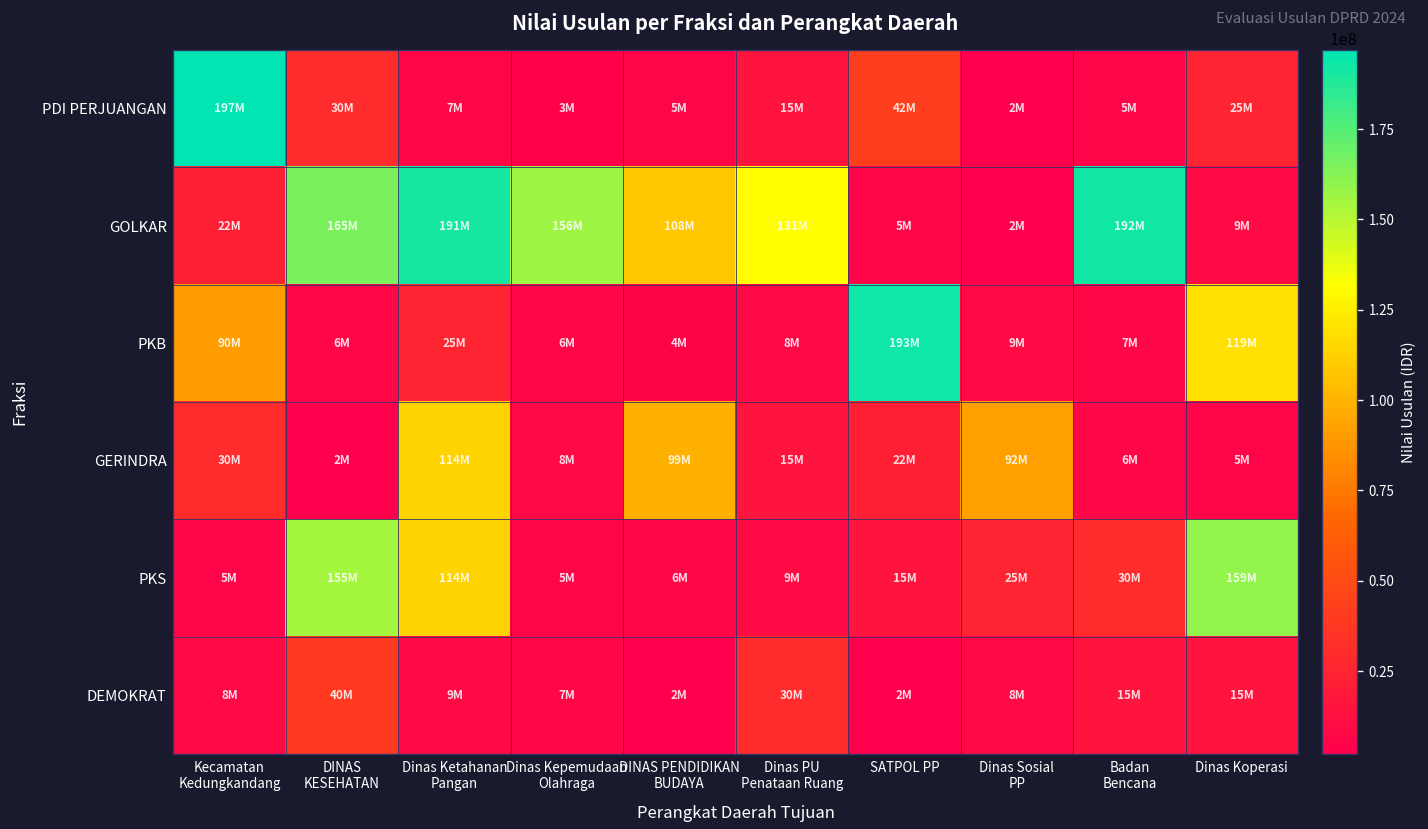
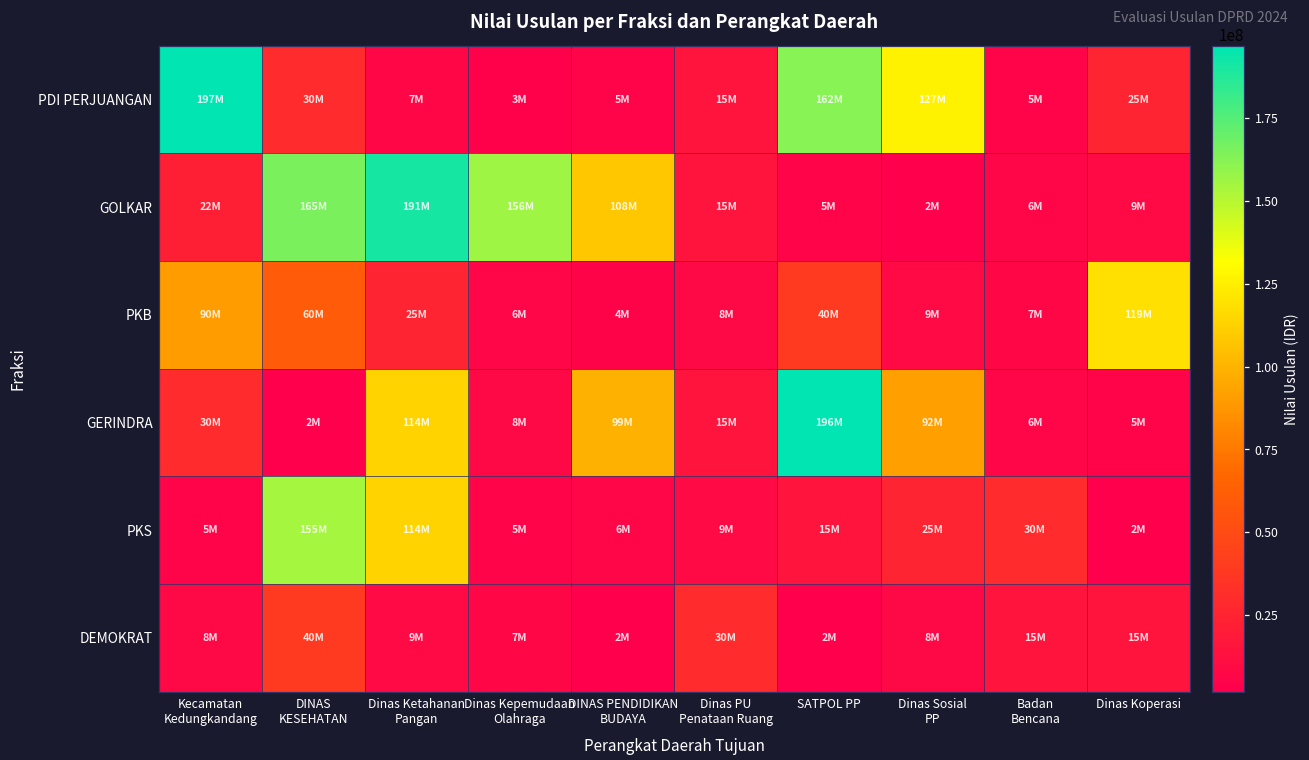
  {
    "PDI PERJUANGAN": {
      "Kecamatan Kedungkandang": "197M",
      "DINAS KESEHATAN": "30M",
      "Dinas Ketahanan Pangan": "7M",
      "Dinas Kepemudaan Olahraga": "3M",
      "DINAS PENDIDIKAN BUDAYA": "5M",
      "Dinas PU Penataan Ruang": "15M",
-     "SATPOL PP": "42M",
-     "Dinas Sosial PP": "2M",
+     "SATPOL PP": "162M",
+     "Dinas Sosial PP": "127M",
      "Badan Bencana": "5M",
      "Dinas Koperasi": "25M"
    },
    "GOLKAR": {
      "Kecamatan Kedungkandang": "22M",
      "DINAS KESEHATAN": "165M",
      "Dinas Ketahanan Pangan": "191M",
      "Dinas Kepemudaan Olahraga": "156M",
      "DINAS PENDIDIKAN BUDAYA": "108M",
-     "Dinas PU Penataan Ruang": "131M",
+     "Dinas PU Penataan Ruang": "15M",
      "SATPOL PP": "5M",
      "Dinas Sosial PP": "2M",
-     "Badan Bencana": "192M",
+     "Badan Bencana": "6M",
      "Dinas Koperasi": "9M"
    },
    "PKB": {
      "Kecamatan Kedungkandang": "90M",
-     "DINAS KESEHATAN": "6M",
+     "DINAS KESEHATAN": "60M",
      "Dinas Ketahanan Pangan": "25M",
      "Dinas Kepemudaan Olahraga": "6M",
      "DINAS PENDIDIKAN BUDAYA": "4M",
      "Dinas PU Penataan Ruang": "8M",
-     "SATPOL PP": "193M",
+     "SATPOL PP": "40M",
      "Dinas Sosial PP": "9M",
      "Badan Bencana": "7M",
      "Dinas Koperasi": "119M"
    },
    "GERINDRA": {
      "Kecamatan Kedungkandang": "30M",
      "DINAS KESEHATAN": "2M",
      "Dinas Ketahanan Pangan": "114M",
      "Dinas Kepemudaan Olahraga": "8M",
      "DINAS PENDIDIKAN BUDAYA": "99M",
      "Dinas PU Penataan Ruang": "15M",
-     "SATPOL PP": "22M",
+     "SATPOL PP": "196M",
      "Dinas Sosial PP": "92M",
      "Badan Bencana": "6M",
      "Dinas Koperasi": "5M"
    },
    "PKS": {
      "Kecamatan Kedungkandang": "5M",
      "DINAS KESEHATAN": "155M",
      "Dinas Ketahanan Pangan": "114M",
      "Dinas Kepemudaan Olahraga": "5M",
      "DINAS PENDIDIKAN BUDAYA": "6M",
      "Dinas PU Penataan Ruang": "9M",
      "SATPOL PP": "15M",
      "Dinas Sosial PP": "25M",
      "Badan Bencana": "30M",
-     "Dinas Koperasi": "159M"
+     "Dinas Koperasi": "2M"
    },
    "DEMOKRAT": {
      "Kecamatan Kedungkandang": "8M",
      "DINAS KESEHATAN": "40M",
      "Dinas Ketahanan Pangan": "9M",
      "Dinas Kepemudaan Olahraga": "7M",
      "DINAS PENDIDIKAN BUDAYA": "2M",
      "Dinas PU Penataan Ruang": "30M",
      "SATPOL PP": "2M",
      "Dinas Sosial PP": "8M",
      "Badan Bencana": "15M",
      "Dinas Koperasi": "15M"
    }
  }
